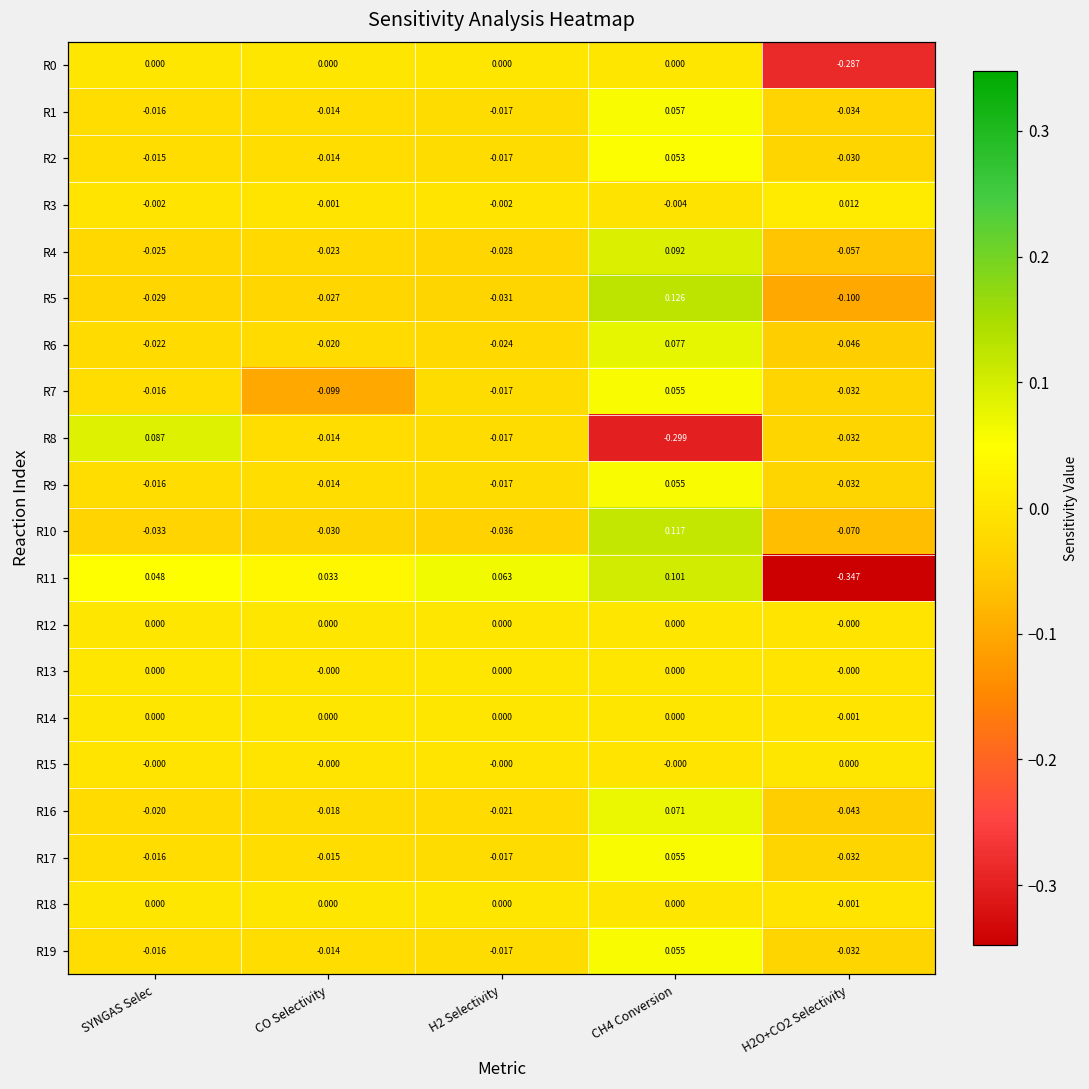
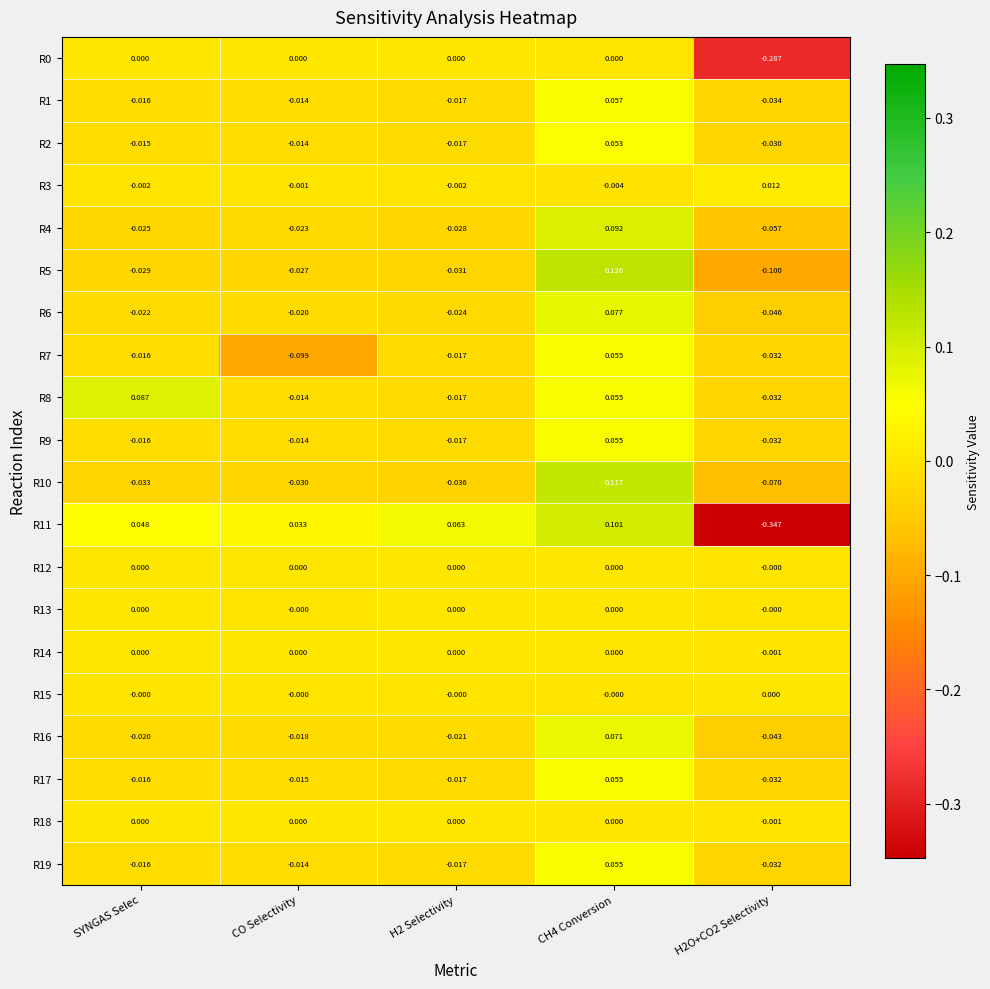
  {
    "R0": {
      "SYNGAS Selec": 0.000,
      "CO Selectivity": 0.000,
      "H2 Selectivity": 0.000,
      "CH4 Conversion": 0.000,
      "H2O+CO2 Selectivity": -0.287
    },
    "R1": {
      "SYNGAS Selec": -0.016,
      "CO Selectivity": -0.014,
      "H2 Selectivity": -0.017,
      "CH4 Conversion": 0.057,
      "H2O+CO2 Selectivity": -0.034
    },
    "R2": {
      "SYNGAS Selec": -0.015,
      "CO Selectivity": -0.014,
      "H2 Selectivity": -0.017,
      "CH4 Conversion": 0.053,
      "H2O+CO2 Selectivity": -0.030
    },
    "R3": {
      "SYNGAS Selec": -0.002,
      "CO Selectivity": -0.001,
      "H2 Selectivity": -0.002,
      "CH4 Conversion": -0.004,
      "H2O+CO2 Selectivity": 0.012
    },
    "R4": {
      "SYNGAS Selec": -0.025,
      "CO Selectivity": -0.023,
      "H2 Selectivity": -0.028,
      "CH4 Conversion": 0.092,
      "H2O+CO2 Selectivity": -0.057
    },
    "R5": {
      "SYNGAS Selec": -0.029,
      "CO Selectivity": -0.027,
      "H2 Selectivity": -0.031,
      "CH4 Conversion": 0.126,
      "H2O+CO2 Selectivity": -0.100
    },
    "R6": {
      "SYNGAS Selec": -0.022,
      "CO Selectivity": -0.020,
      "H2 Selectivity": -0.024,
      "CH4 Conversion": 0.077,
      "H2O+CO2 Selectivity": -0.046
    },
    "R7": {
      "SYNGAS Selec": -0.016,
      "CO Selectivity": -0.099,
      "H2 Selectivity": -0.017,
      "CH4 Conversion": 0.055,
      "H2O+CO2 Selectivity": -0.032
    },
    "R8": {
      "SYNGAS Selec": 0.087,
      "CO Selectivity": -0.014,
      "H2 Selectivity": -0.017,
-     "CH4 Conversion": -0.299,
+     "CH4 Conversion": 0.055,
      "H2O+CO2 Selectivity": -0.032
    },
    "R9": {
      "SYNGAS Selec": -0.016,
      "CO Selectivity": -0.014,
      "H2 Selectivity": -0.017,
      "CH4 Conversion": 0.055,
      "H2O+CO2 Selectivity": -0.032
    },
    "R10": {
      "SYNGAS Selec": -0.033,
      "CO Selectivity": -0.030,
      "H2 Selectivity": -0.036,
      "CH4 Conversion": 0.117,
      "H2O+CO2 Selectivity": -0.070
    },
    "R11": {
      "SYNGAS Selec": 0.048,
      "CO Selectivity": 0.033,
      "H2 Selectivity": 0.063,
      "CH4 Conversion": 0.101,
      "H2O+CO2 Selectivity": -0.347
    },
    "R12": {
      "SYNGAS Selec": 0.000,
      "CO Selectivity": 0.000,
      "H2 Selectivity": 0.000,
      "CH4 Conversion": 0.000,
      "H2O+CO2 Selectivity": -0.000
    },
    "R13": {
      "SYNGAS Selec": 0.000,
      "CO Selectivity": -0.000,
      "H2 Selectivity": 0.000,
      "CH4 Conversion": 0.000,
      "H2O+CO2 Selectivity": -0.000
    },
    "R14": {
      "SYNGAS Selec": 0.000,
      "CO Selectivity": 0.000,
      "H2 Selectivity": 0.000,
      "CH4 Conversion": 0.000,
      "H2O+CO2 Selectivity": -0.001
    },
    "R15": {
      "SYNGAS Selec": -0.000,
      "CO Selectivity": -0.000,
      "H2 Selectivity": -0.000,
      "CH4 Conversion": -0.000,
      "H2O+CO2 Selectivity": 0.000
    },
    "R16": {
      "SYNGAS Selec": -0.020,
      "CO Selectivity": -0.018,
      "H2 Selectivity": -0.021,
      "CH4 Conversion": 0.071,
      "H2O+CO2 Selectivity": -0.043
    },
    "R17": {
      "SYNGAS Selec": -0.016,
      "CO Selectivity": -0.015,
      "H2 Selectivity": -0.017,
      "CH4 Conversion": 0.055,
      "H2O+CO2 Selectivity": -0.032
    },
    "R18": {
      "SYNGAS Selec": 0.000,
      "CO Selectivity": 0.000,
      "H2 Selectivity": 0.000,
      "CH4 Conversion": 0.000,
      "H2O+CO2 Selectivity": -0.001
    },
    "R19": {
      "SYNGAS Selec": -0.016,
      "CO Selectivity": -0.014,
      "H2 Selectivity": -0.017,
      "CH4 Conversion": 0.055,
      "H2O+CO2 Selectivity": -0.032
    }
  }
